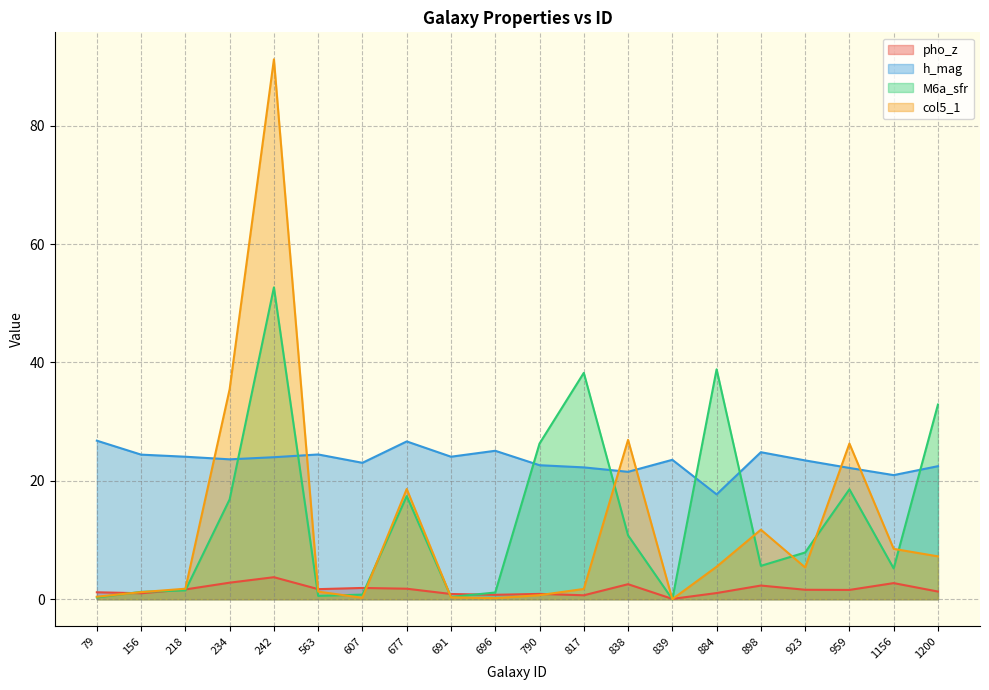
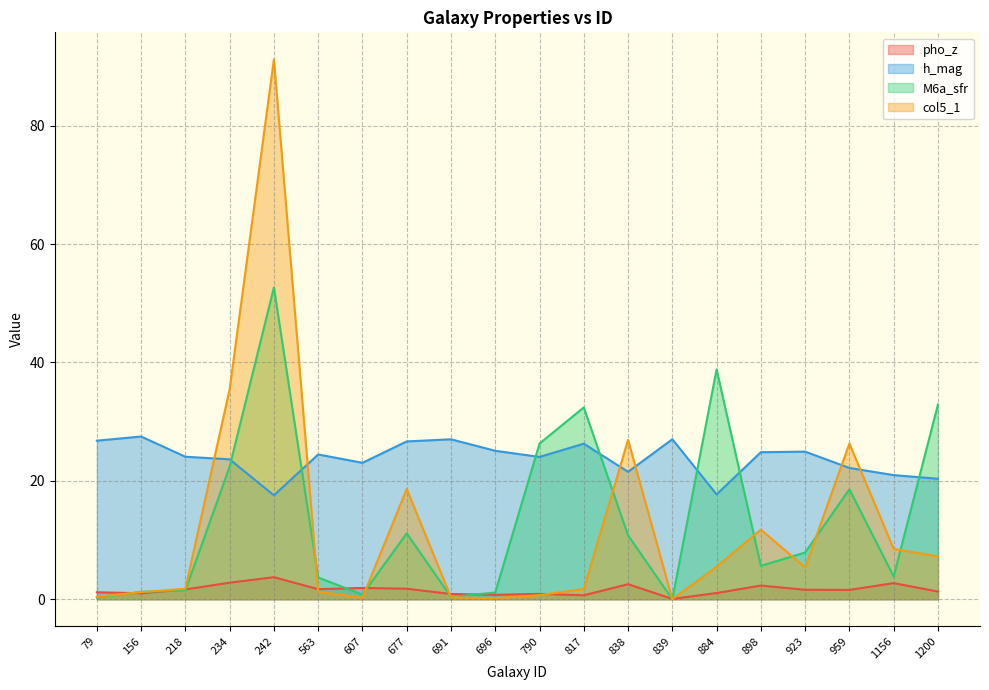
  {
    "h_mag": {
      "79": 27,
-     "156": 24,
+     "156": 27,
      "218": 24,
      "234": 24,
-     "242": 24,
+     "242": 18,
      "563": 24,
      "607": 23,
      "677": 27,
-     "691": 24,
+     "691": 27,
      "696": 25,
-     "790": 23,
-     "817": 22,
+     "790": 24,
+     "817": 26,
      "838": 22,
-     "839": 24,
+     "839": 27,
      "884": 18,
      "898": 25,
-     "923": 23,
+     "923": 25,
      "959": 22,
      "1156": 21,
-     "1200": 22
+     "1200": 20
    },
    "M6a_sfr": {
-     "234": 17,
+     "234": 22,
      "242": 53,
-     "563": 1,
+     "563": 4,
      "607": 1,
-     "677": 17,
+     "677": 11,
      "790": 26,
-     "817": 38,
+     "817": 32,
      "838": 11,
      "884": 39,
      "898": 6,
      "923": 8,
      "959": 19,
-     "1156": 5,
+     "1156": 4,
      "1200": 33
    }
  }
